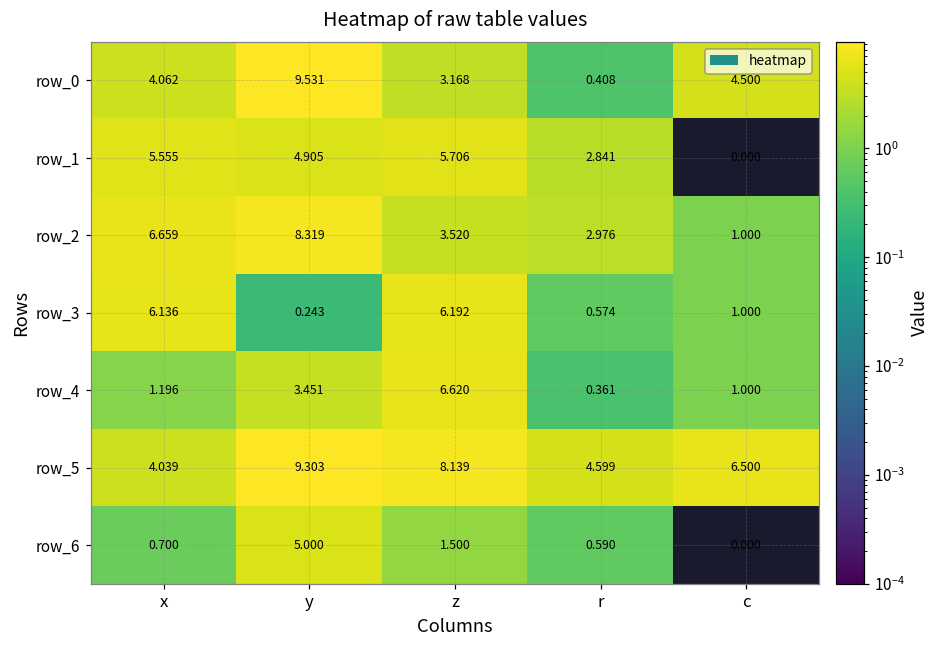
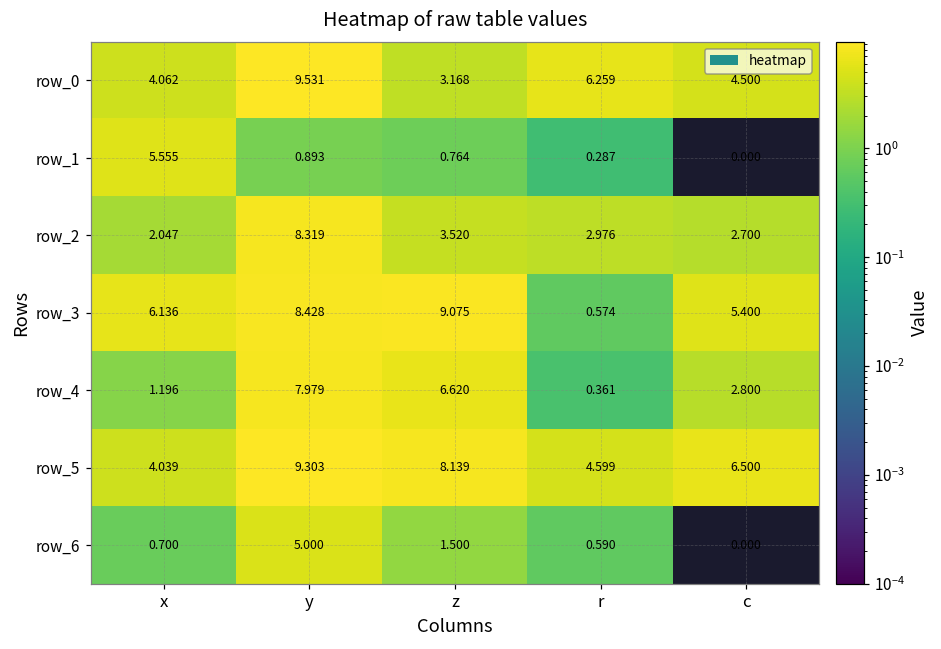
  {
    "row_0": {
      "x": 4.062,
      "y": 9.531,
      "z": 3.168,
-     "r": 0.408,
+     "r": 6.259,
      "c": 4.500
    },
    "row_1": {
      "x": 5.555,
-     "y": 4.905,
-     "z": 5.706,
-     "r": 2.841
+     "y": 0.893,
+     "z": 0.764,
+     "r": 0.287
    },
    "row_2": {
-     "x": 6.659,
+     "x": 2.047,
      "y": 8.319,
      "z": 3.520,
      "r": 2.976,
-     "c": 1.000
+     "c": 2.700
    },
    "row_3": {
      "x": 6.136,
-     "y": 0.243,
-     "z": 6.192,
+     "y": 8.428,
+     "z": 9.075,
      "r": 0.574,
-     "c": 1.000
+     "c": 5.400
    },
    "row_4": {
      "x": 1.196,
-     "y": 3.451,
+     "y": 7.979,
      "z": 6.620,
      "r": 0.361,
-     "c": 1.000
+     "c": 2.800
    },
    "row_5": {
      "x": 4.039,
      "y": 9.303,
      "z": 8.139,
      "r": 4.599,
      "c": 6.500
    },
    "row_6": {
      "x": 0.700,
      "y": 5.000,
      "z": 1.500,
      "r": 0.590
    }
  }
